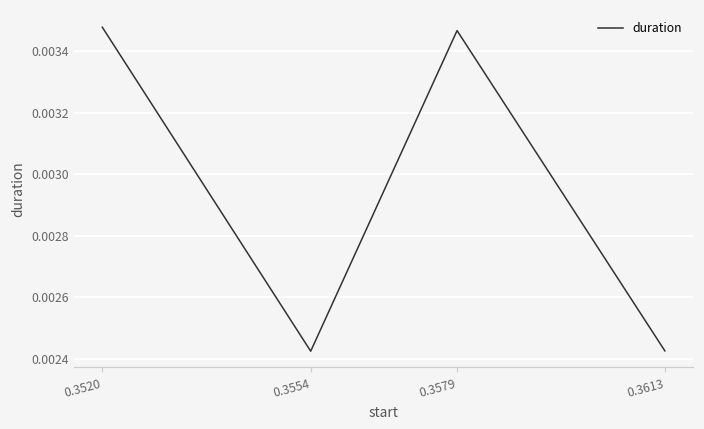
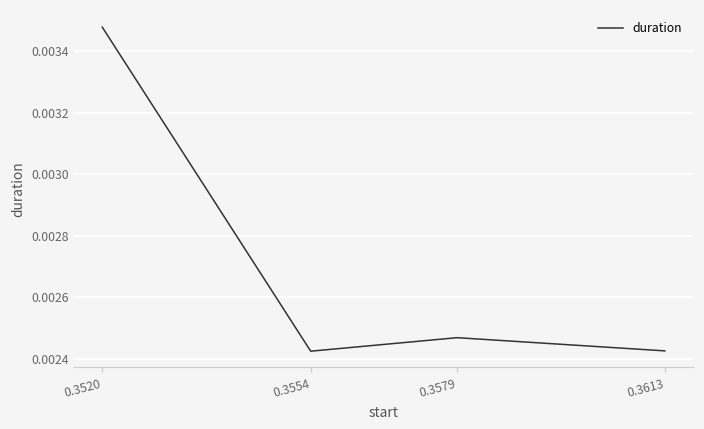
  {
    "0.3520": 0.00348,
    "0.3554": 0.00242,
-   "0.3579": 0.00347,
+   "0.3579": 0.00247,
    "0.3613": 0.00243
  }
